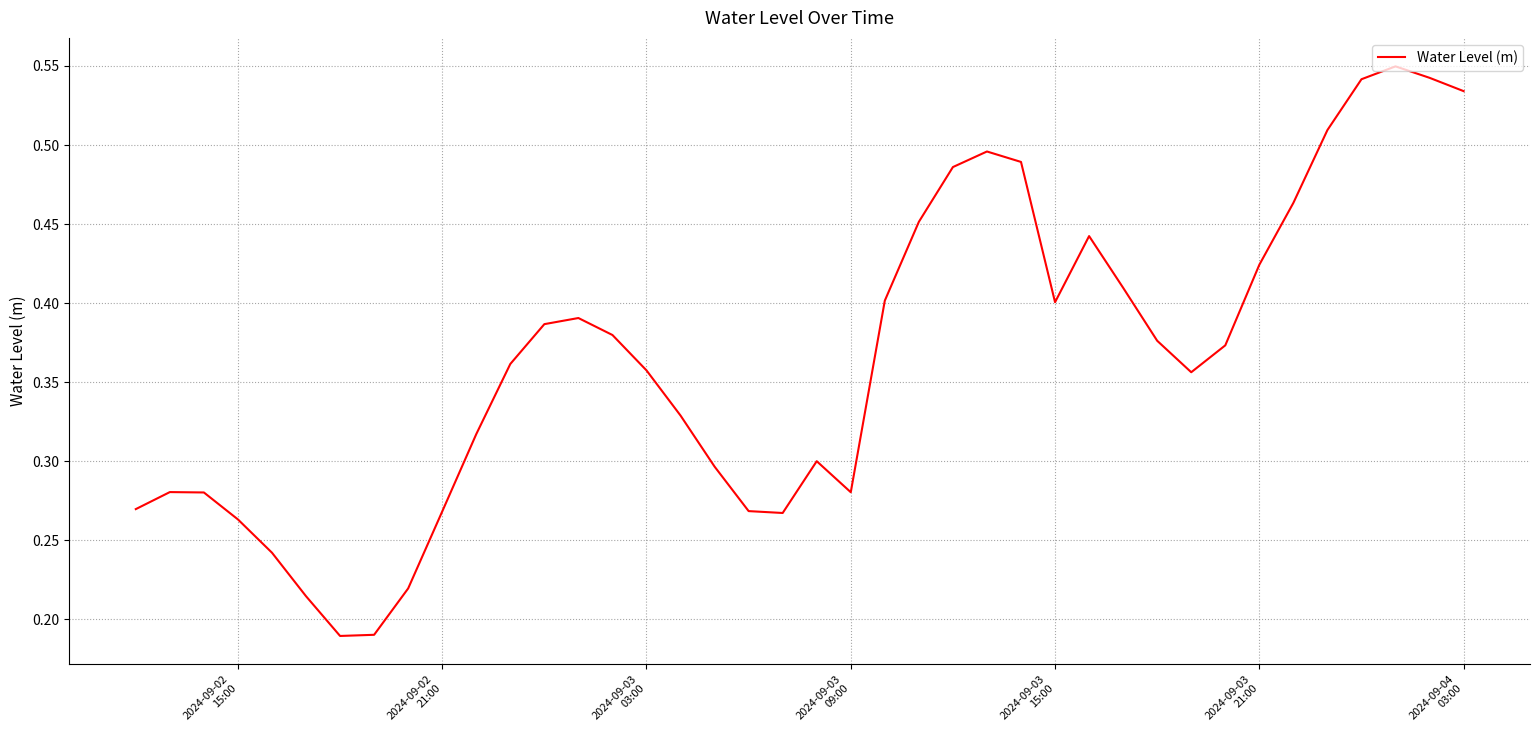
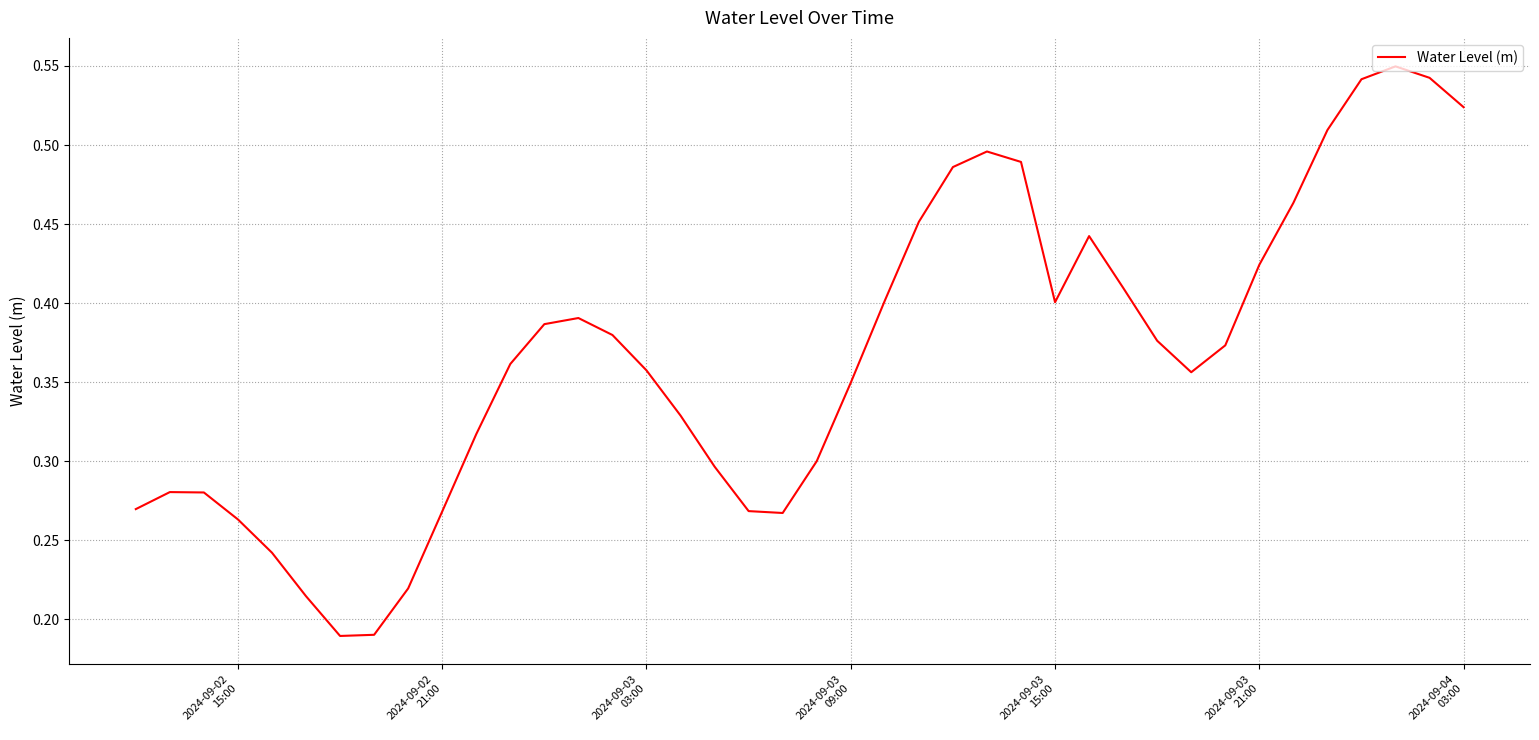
  {
    "2024-09-02 15:00": 0.263,
    "2024-09-02 21:00": 0.268,
    "2024-09-03 03:00": 0.358,
-   "2024-09-03 09:00": 0.280,
+   "2024-09-03 09:00": 0.350,
    "2024-09-03 15:00": 0.401,
    "2024-09-03 21:00": 0.424,
-   "2024-09-04 03:00": 0.534
+   "2024-09-04 03:00": 0.524
  }
